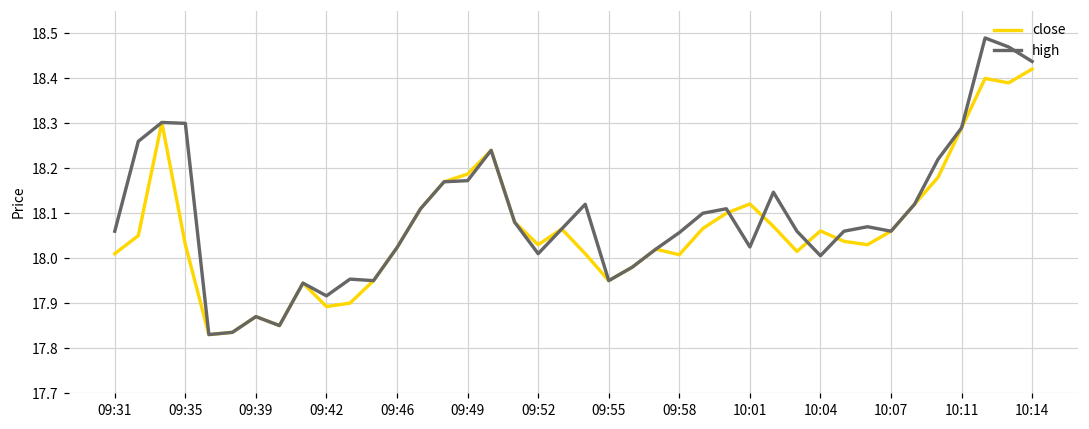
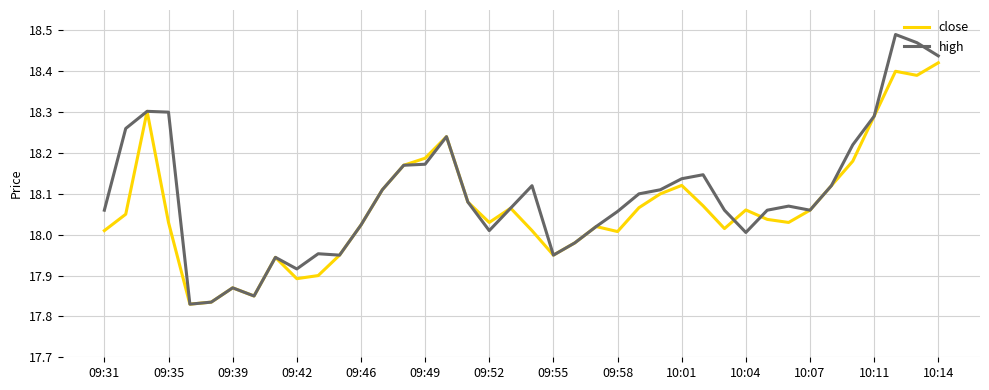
  {
    "close": {
      "09:31": 18.01,
      "09:35": 18.03,
      "09:42": 17.89,
      "09:49": 18.19,
      "09:52": 18.03,
      "09:58": 18.01,
      "10:01": 18.12,
      "10:04": 18.06,
      "10:14": 18.42
    },
    "high": {
      "09:31": 18.06,
      "09:35": 18.30,
      "09:42": 17.92,
      "09:49": 18.17,
      "09:52": 18.01,
      "09:58": 18.06,
-     "10:01": 18.03,
+     "10:01": 18.14,
      "10:04": 18.01,
      "10:14": 18.44
    }
  }
